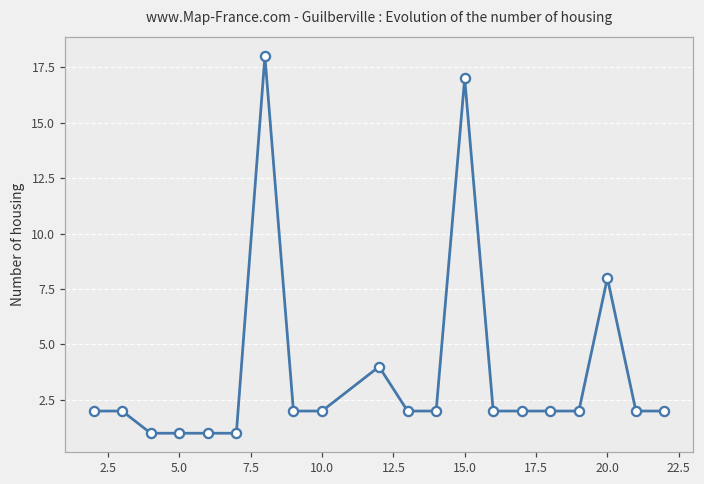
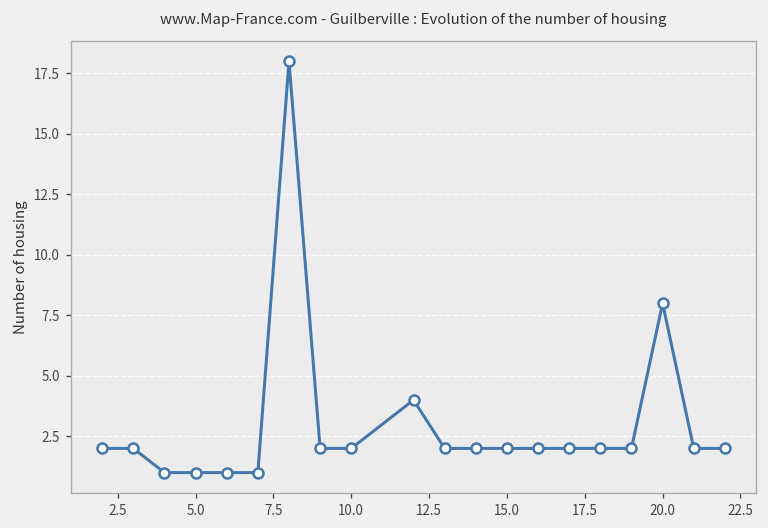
  {
    "5.0": 1,
    "10.0": 2,
-   "15.0": 17,
+   "15.0": 2,
    "20.0": 8
  }
